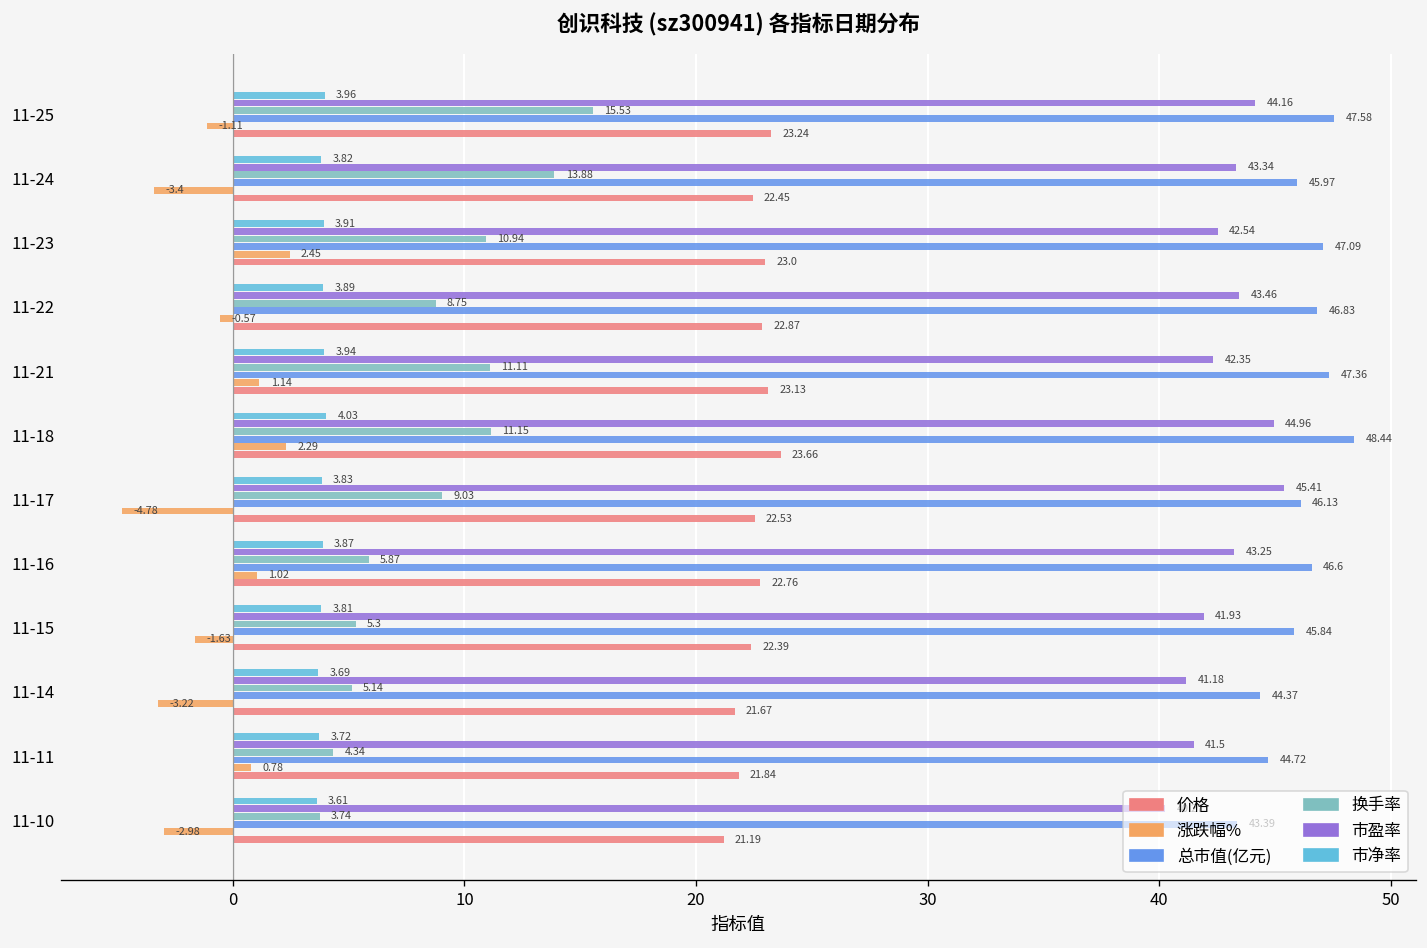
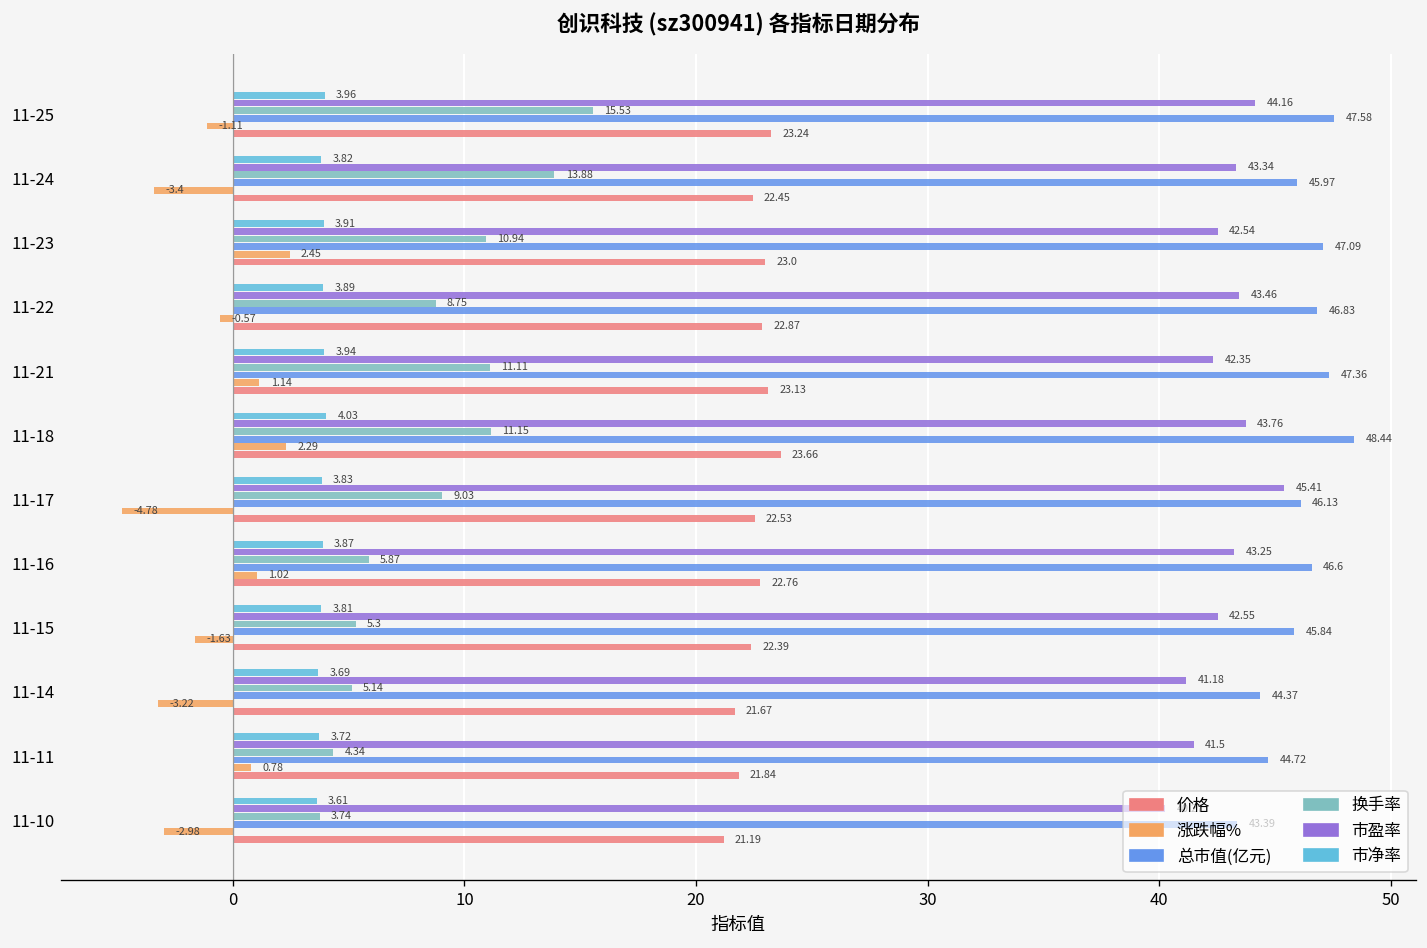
  {
    "市盈率": {
      "11-25": 44.16,
      "11-24": 43.34,
      "11-23": 42.54,
      "11-22": 43.46,
      "11-21": 42.35,
-     "11-18": 44.96,
+     "11-18": 43.76,
      "11-17": 45.41,
      "11-16": 43.25,
-     "11-15": 41.93,
+     "11-15": 42.55,
      "11-14": 41.18,
      "11-11": 41.5
    }
  }
